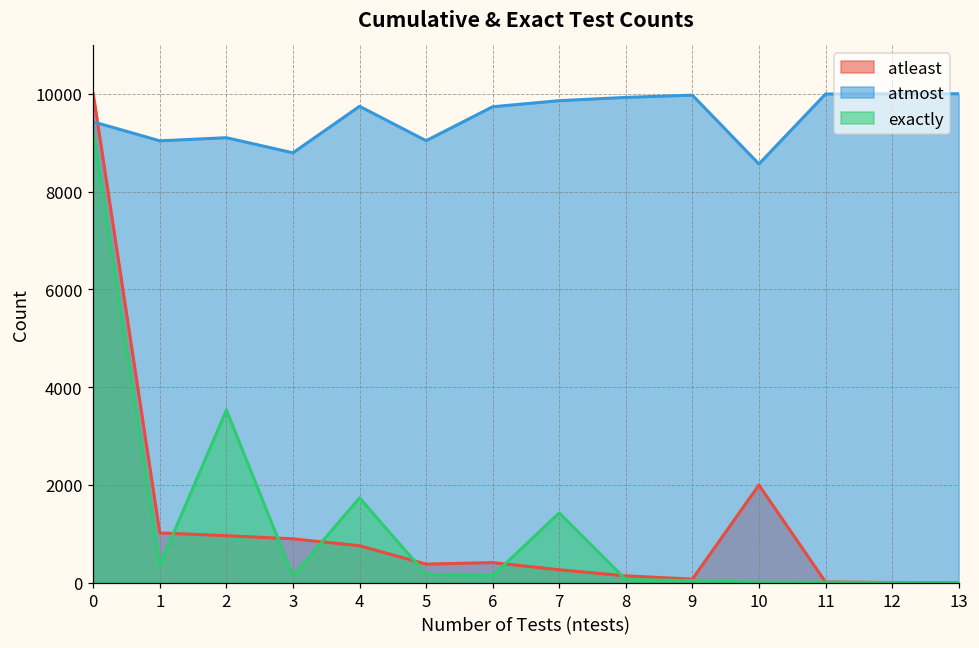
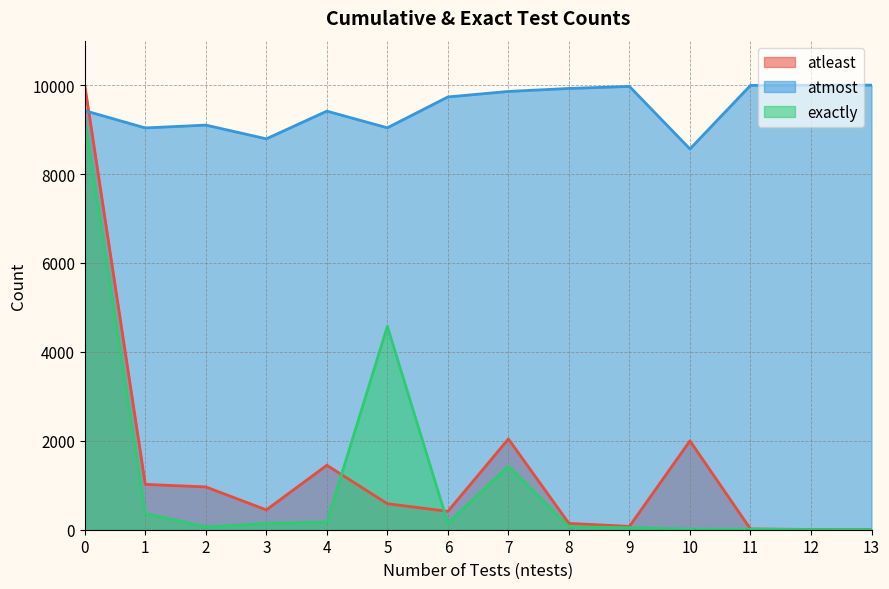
  {
    "atleast": {
      "0": 10000,
      "1": 1000,
      "2": 1000,
-     "3": 900,
-     "4": 800,
-     "5": 400,
+     "3": 400,
+     "4": 1500,
+     "5": 600,
      "6": 400,
-     "7": 300,
+     "7": 2000,
      "8": 100,
      "10": 2000
    },
    "atmost": {
      "0": 9400,
      "1": 9000,
      "2": 9100,
      "3": 8800,
-     "4": 9700,
+     "4": 9400,
      "5": 9000,
      "6": 9700,
      "7": 9900,
      "8": 9900,
      "9": 10000,
      "10": 8600,
      "11": 10000,
      "13": 10000
    },
    "exactly": {
      "0": 9200,
      "1": 400,
-     "2": 3500,
+     "2": 100,
      "3": 100,
-     "4": 1700,
-     "5": 200,
+     "4": 200,
+     "5": 4600,
      "6": 100,
      "7": 1400,
      "8": 100,
      "10": 0
    }
  }
